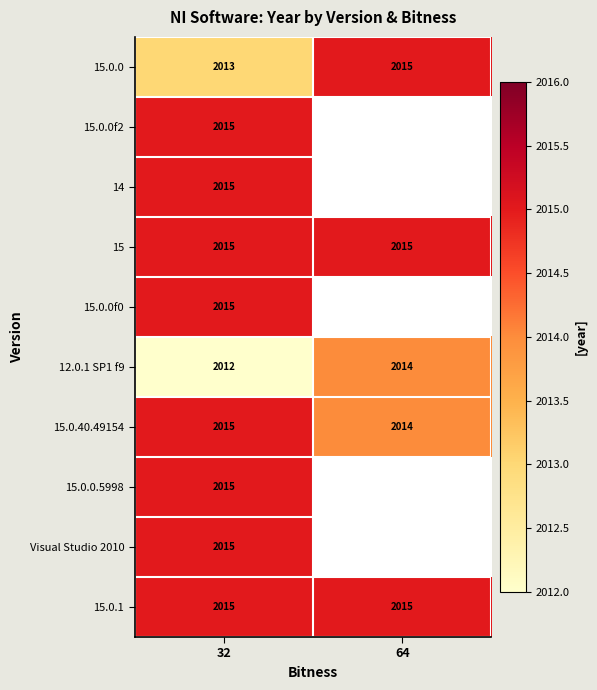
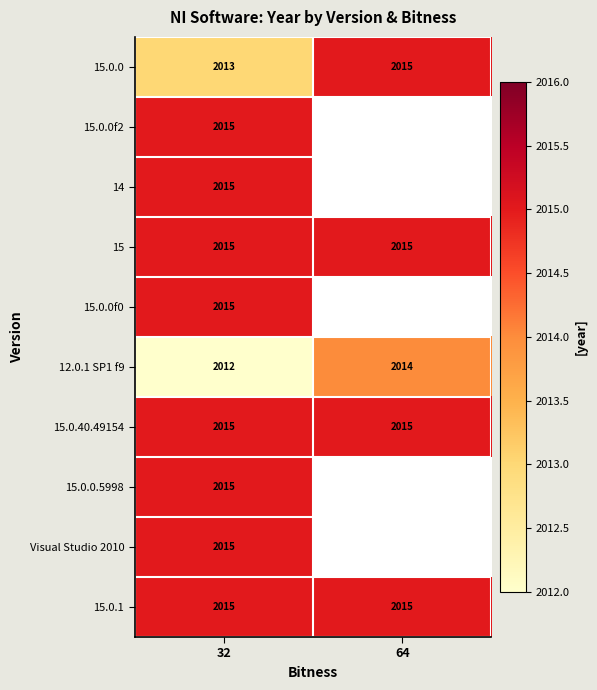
  {
    "15.0.0": {
      "32": 2013,
      "64": 2015
    },
    "15.0.0f2": {
      "32": 2015
    },
    "14": {
      "32": 2015
    },
    "15": {
      "32": 2015,
      "64": 2015
    },
    "15.0.0f0": {
      "32": 2015
    },
    "12.0.1 SP1 f9": {
      "32": 2012,
      "64": 2014
    },
    "15.0.40.49154": {
      "32": 2015,
-     "64": 2014
+     "64": 2015
    },
    "15.0.0.5998": {
      "32": 2015
    },
    "Visual Studio 2010": {
      "32": 2015
    },
    "15.0.1": {
      "32": 2015,
      "64": 2015
    }
  }
